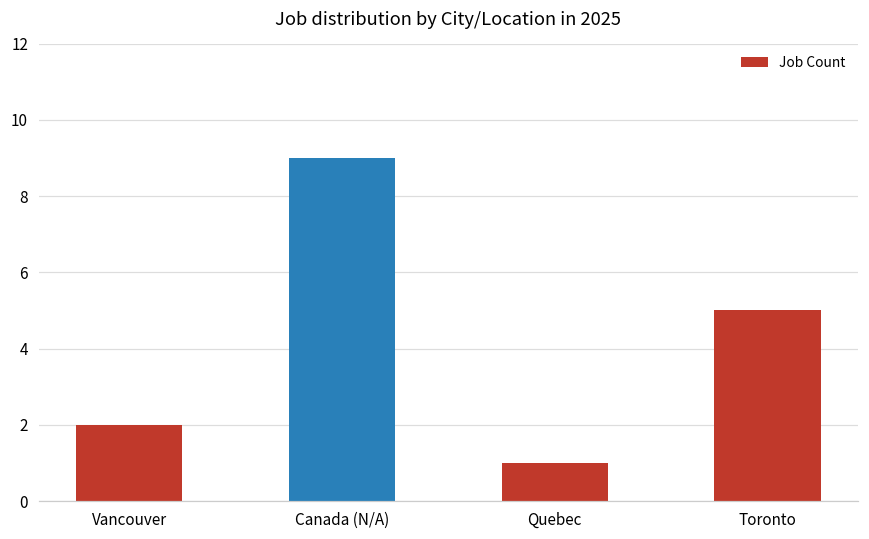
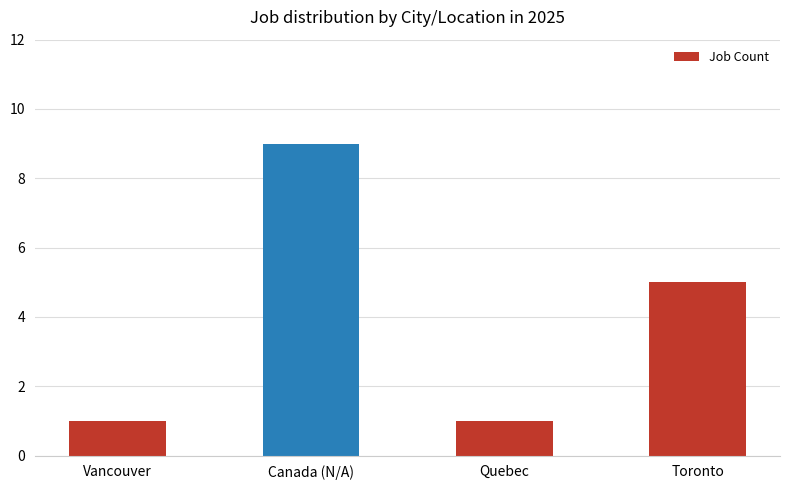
  {
-   "Vancouver": 2,
+   "Vancouver": 1,
    "Canada (N/A)": 9,
    "Quebec": 1,
    "Toronto": 5
  }
